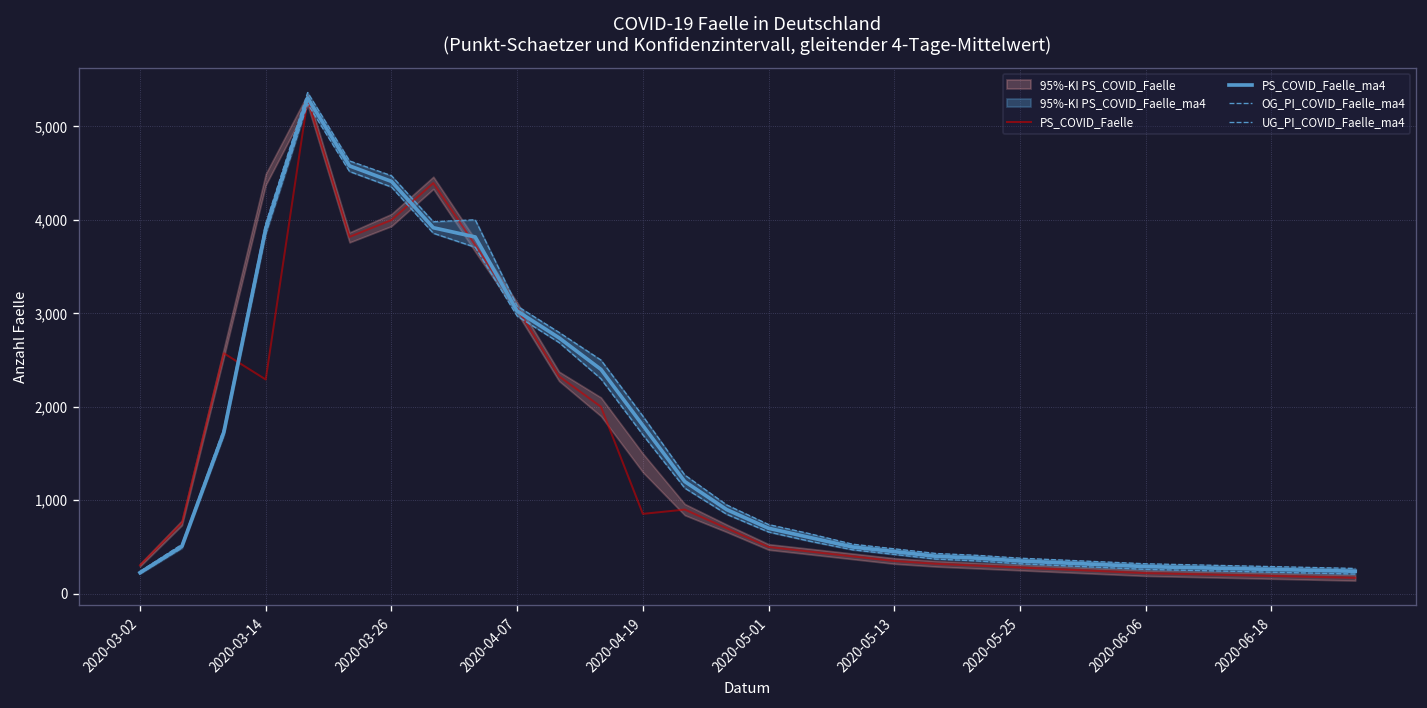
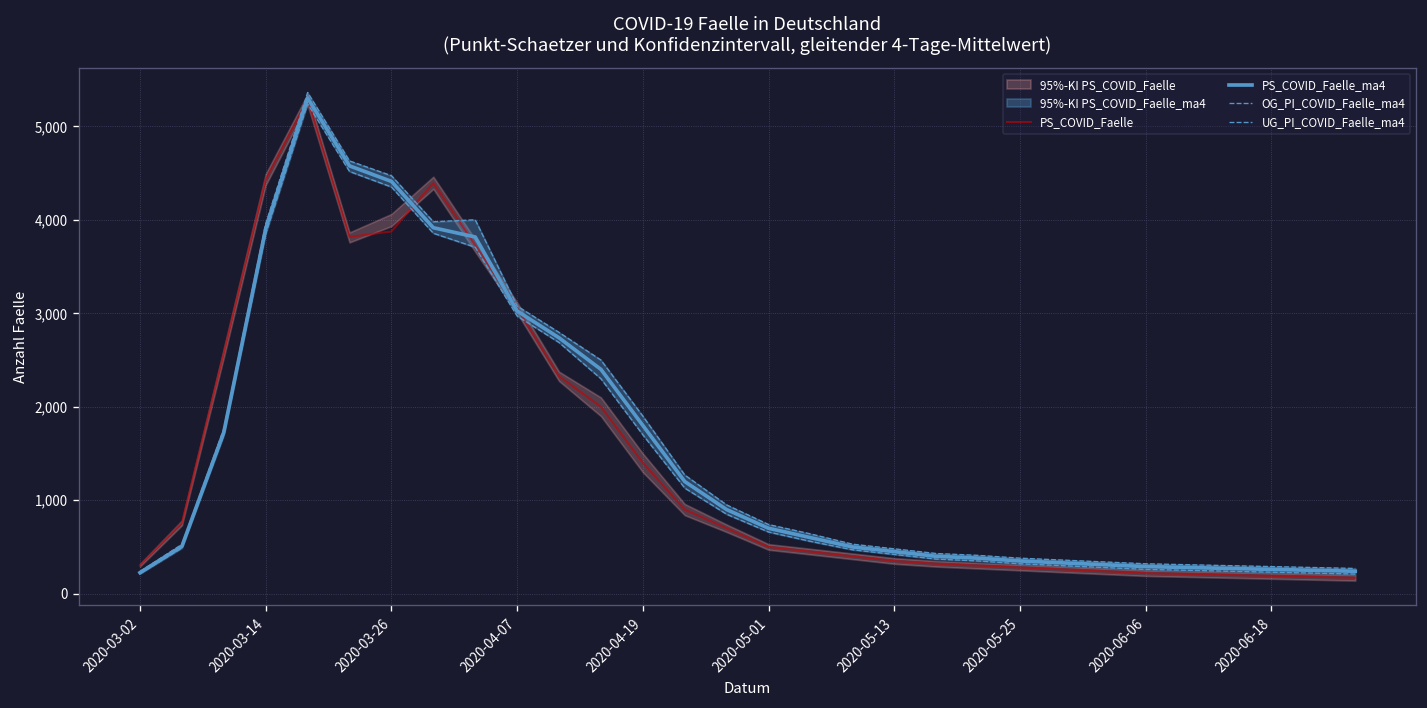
  {
    "PS_COVID_Faelle": {
-     "2020-03-14": "2,300",
-     "2020-03-26": "4,000",
-     "2020-04-19": "900"
+     "2020-03-14": "4,400",
+     "2020-03-26": "3,900",
+     "2020-04-19": "1,400"
    }
  }
